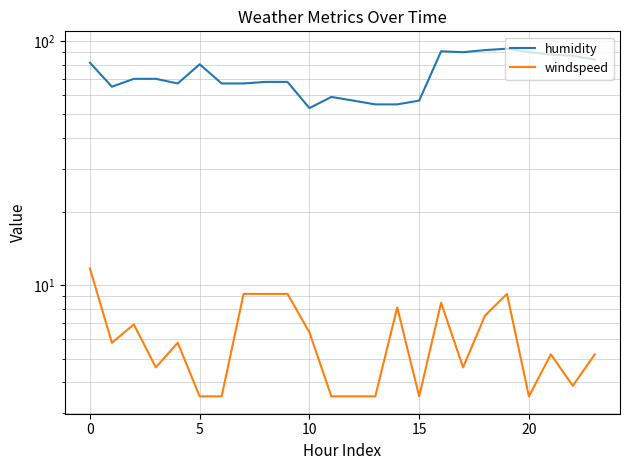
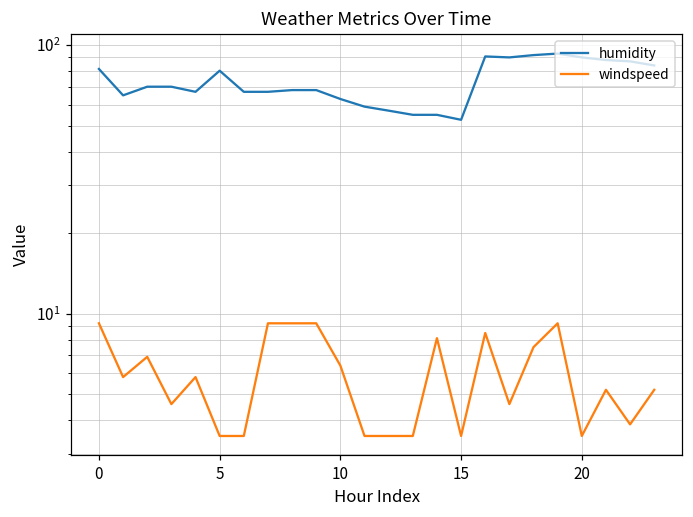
  {
    "humidity": {
      "0": 82,
      "5": 80,
-     "10": 53,
-     "15": 57
+     "10": 63,
+     "15": 53
    },
    "windspeed": {
-     "0": 12,
+     "0": 9.2,
      "5": 3.5,
      "10": 6.4,
      "15": 3.5,
      "20": 3.5
    }
  }
